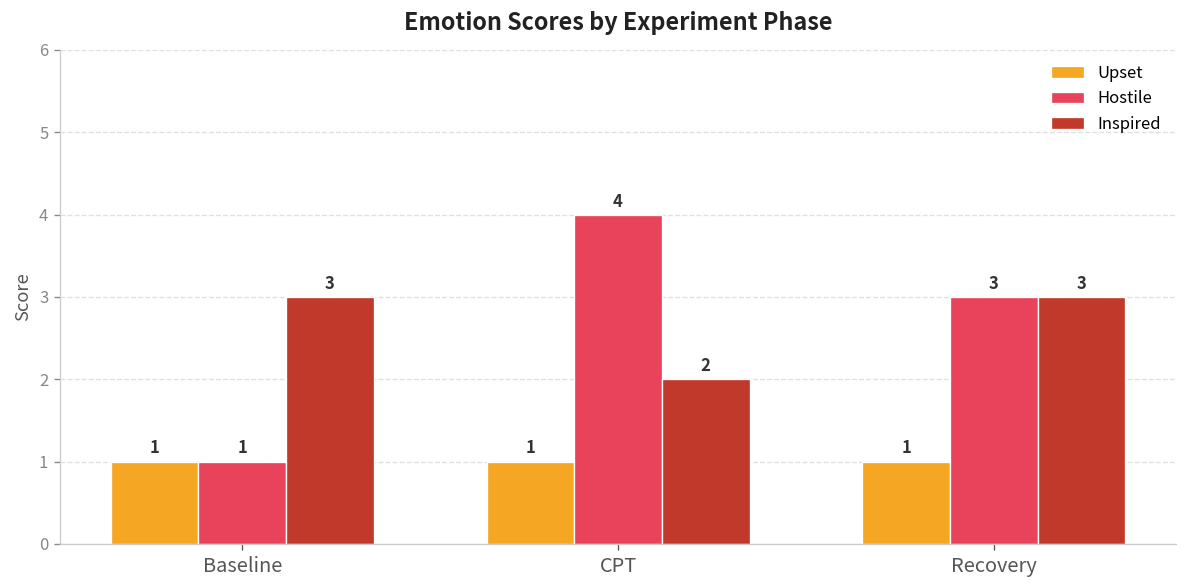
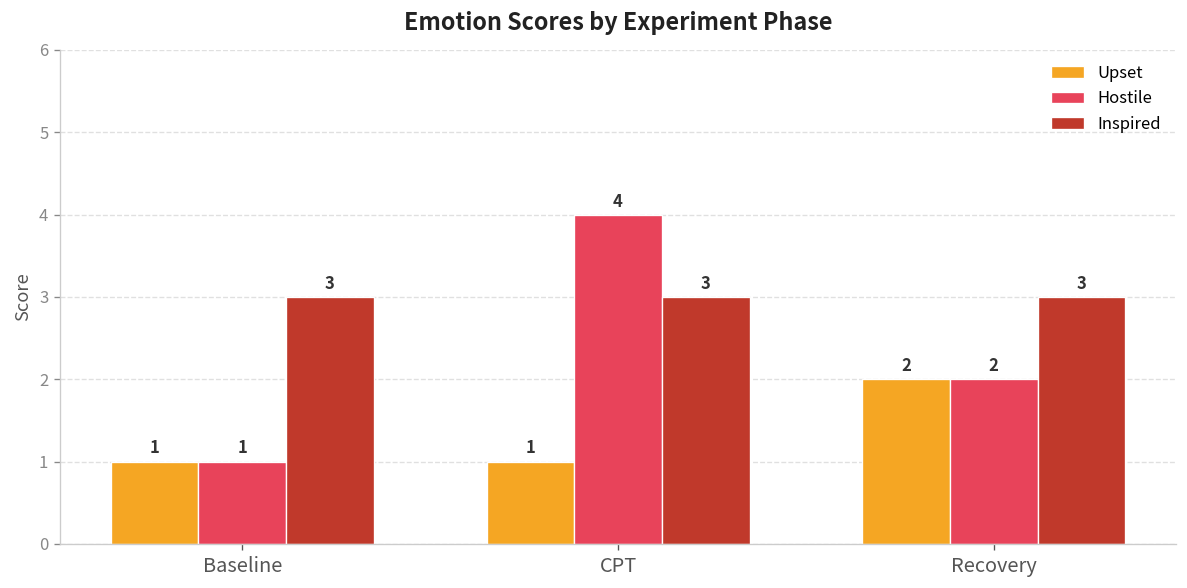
  {
    "Upset": {
      "Baseline": 1,
      "CPT": 1,
-     "Recovery": 1
+     "Recovery": 2
    },
    "Hostile": {
      "Baseline": 1,
      "CPT": 4,
-     "Recovery": 3
+     "Recovery": 2
    },
    "Inspired": {
      "Baseline": 3,
-     "CPT": 2,
+     "CPT": 3,
      "Recovery": 3
    }
  }
